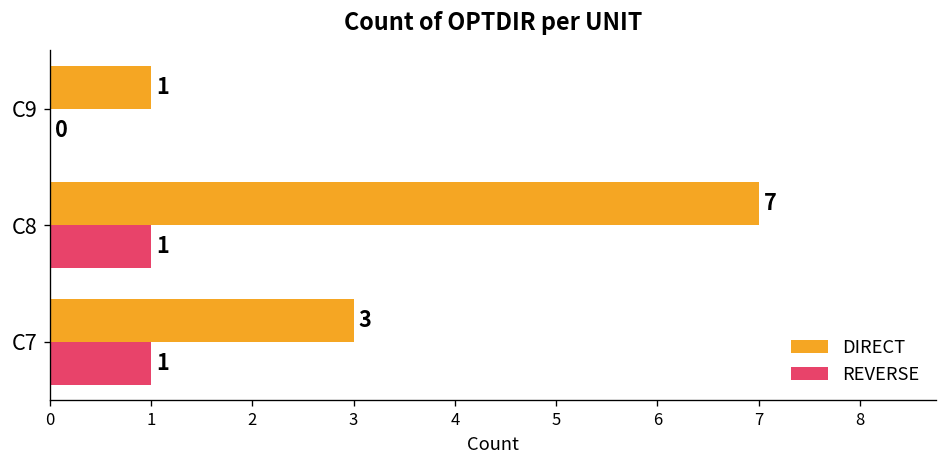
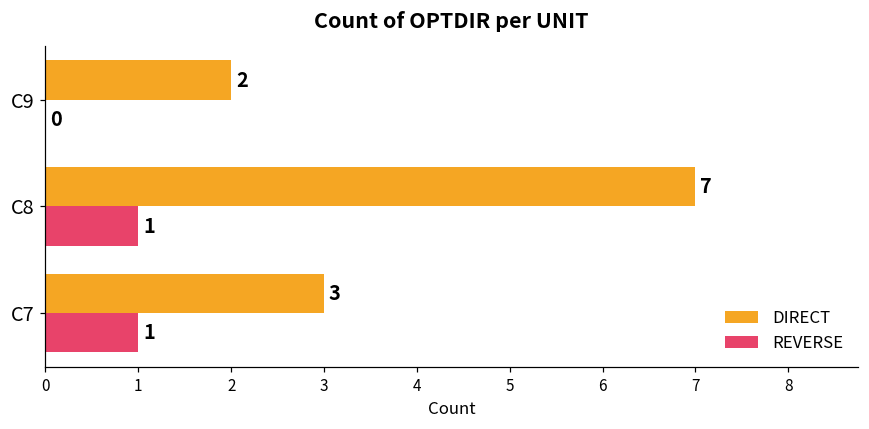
  {
    "DIRECT": {
-     "C9": 1,
+     "C9": 2,
      "C8": 7,
      "C7": 3
    },
    "REVERSE": {
      "C9": 0,
      "C8": 1,
      "C7": 1
    }
  }
